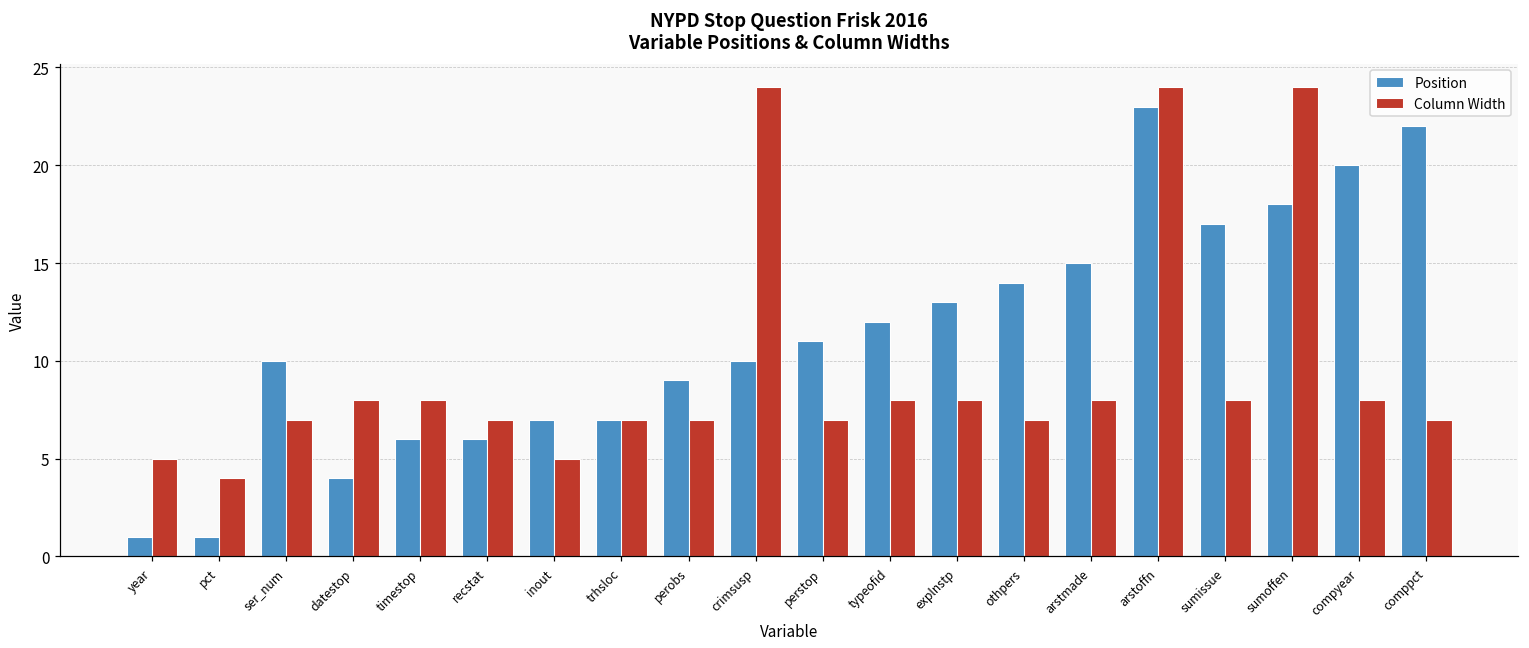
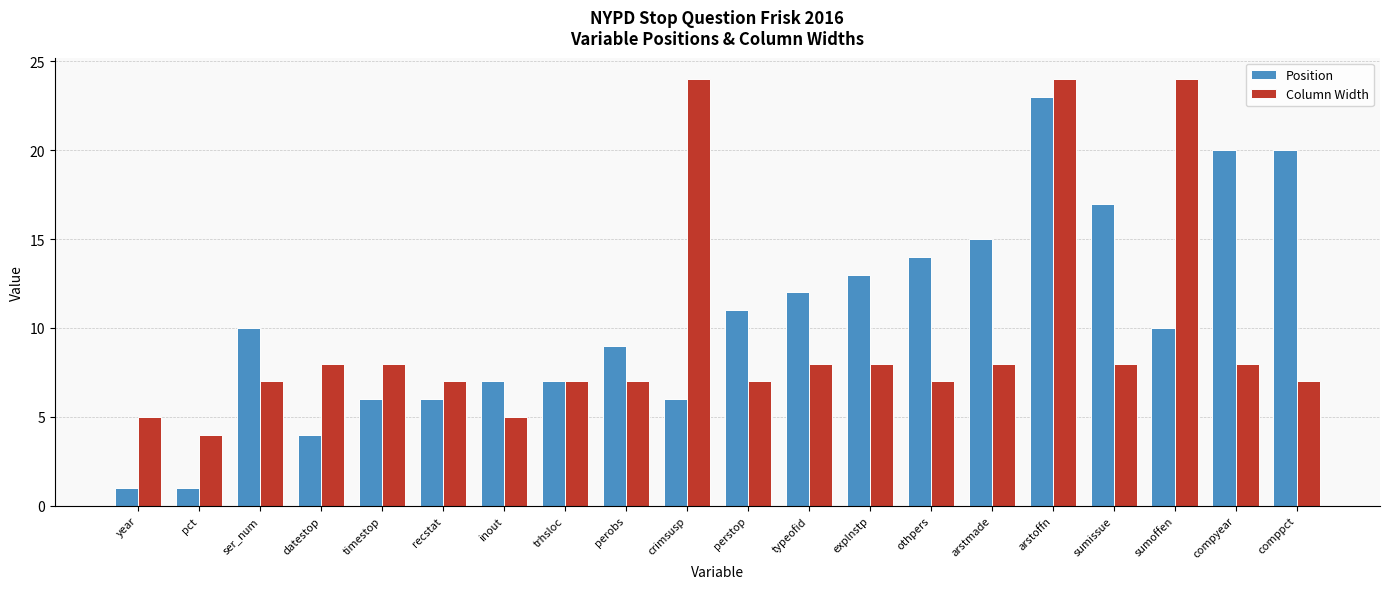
  {
    "Position": {
      "year": 1,
      "pct": 1,
      "ser_num": 10,
      "datestop": 4,
      "timestop": 6,
      "recstat": 6,
      "inout": 7,
      "trhsloc": 7,
      "perobs": 9,
-     "crimsusp": 10,
+     "crimsusp": 6,
      "perstop": 11,
      "typeofid": 12,
      "explnstp": 13,
      "othpers": 14,
      "arstmade": 15,
      "arstoffn": 23,
      "sumissue": 17,
-     "sumoffen": 18,
+     "sumoffen": 10,
      "compyear": 20,
-     "comppct": 22
+     "comppct": 20
    },
    "Column Width": {
      "year": 5,
      "pct": 4,
      "ser_num": 7,
      "datestop": 8,
      "timestop": 8,
      "recstat": 7,
      "inout": 5,
      "trhsloc": 7,
      "perobs": 7,
      "crimsusp": 24,
      "perstop": 7,
      "typeofid": 8,
      "explnstp": 8,
      "othpers": 7,
      "arstmade": 8,
      "arstoffn": 24,
      "sumissue": 8,
      "sumoffen": 24,
      "compyear": 8,
      "comppct": 7
    }
  }
